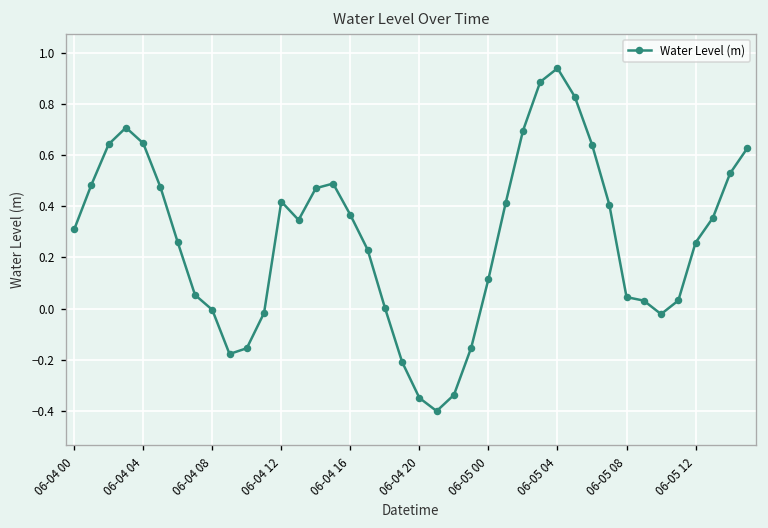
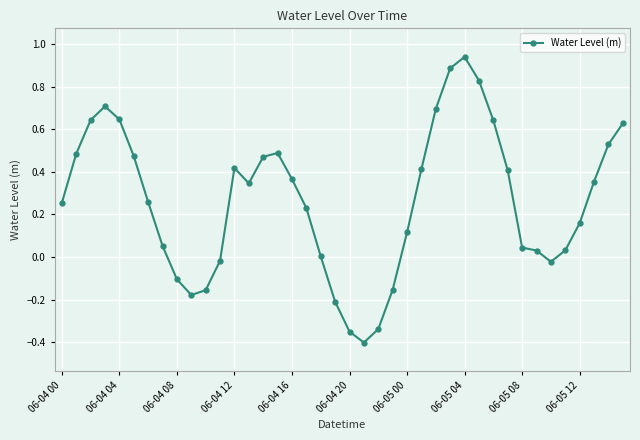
  {
-   "06-04 00": 0.31,
+   "06-04 00": 0.25,
    "06-04 04": 0.65,
-   "06-04 08": -0.01,
+   "06-04 08": -0.10,
    "06-04 12": 0.42,
    "06-04 16": 0.37,
    "06-04 20": -0.35,
    "06-05 00": 0.12,
    "06-05 04": 0.94,
    "06-05 08": 0.04,
-   "06-05 12": 0.26
+   "06-05 12": 0.16
  }
